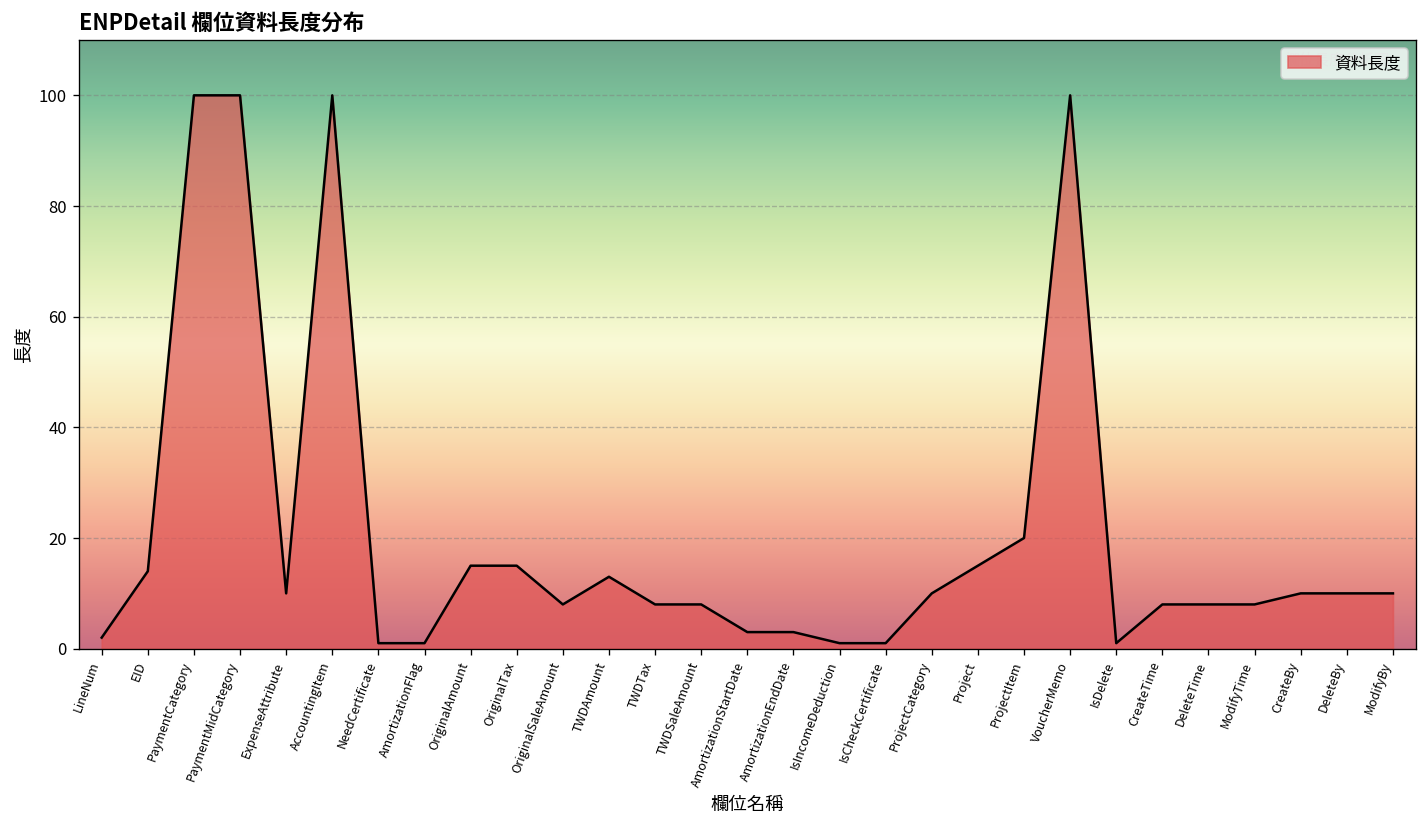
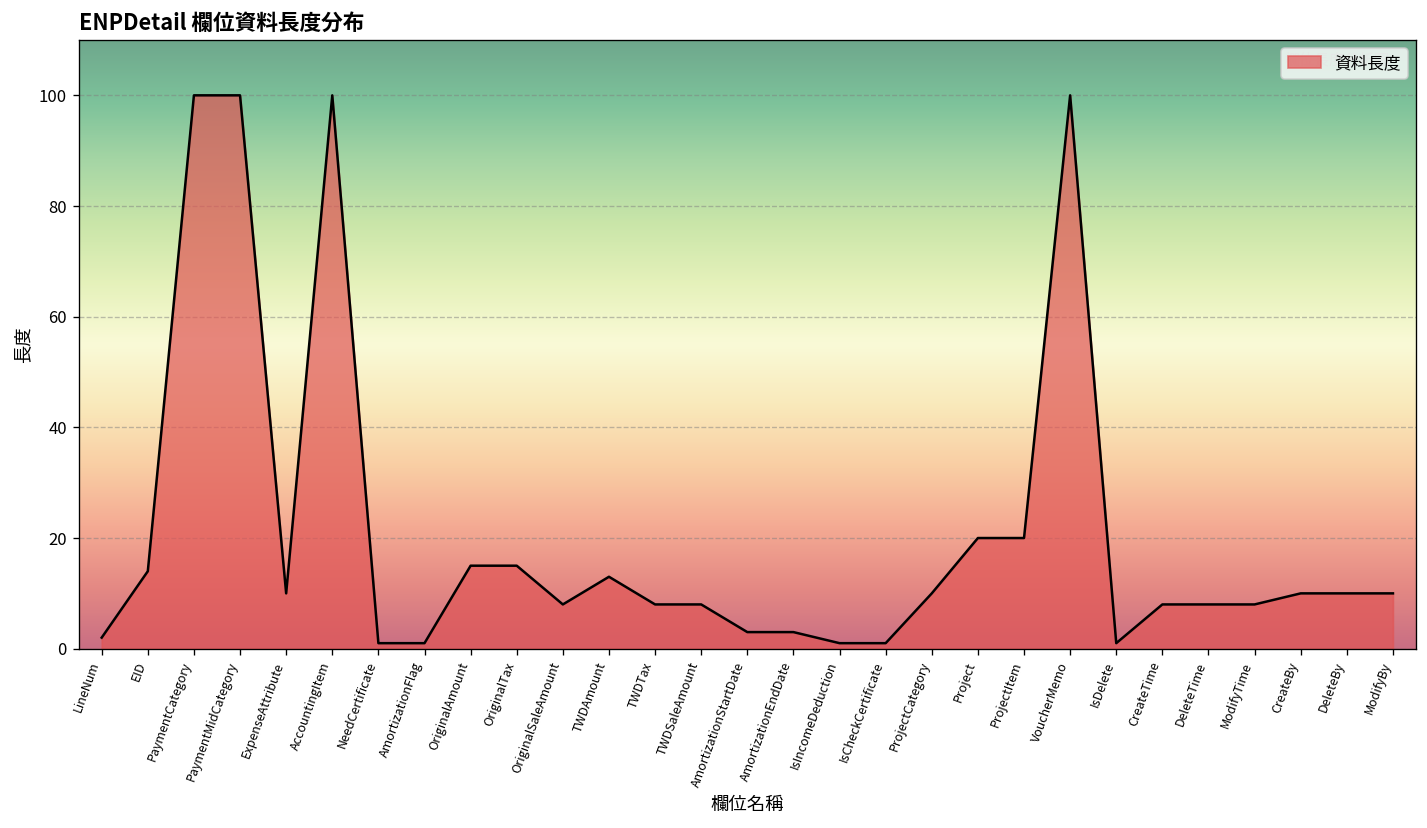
  {
    "LineNum": 2,
    "EID": 14,
    "PaymentCategory": 100,
    "PaymentMidCategory": 100,
    "ExpenseAttribute": 10,
    "AccountingItem": 100,
    "NeedCertificate": 1,
    "AmortizationFlag": 1,
    "OriginalAmount": 15,
    "OriginalTax": 15,
    "OriginalSaleAmount": 8,
    "TWDAmount": 13,
    "TWDTax": 8,
    "TWDSaleAmount": 8,
    "AmortizationStartDate": 3,
    "AmortizationEndDate": 3,
    "IsIncomeDeduction": 1,
    "IsCheckCertificate": 1,
    "ProjectCategory": 10,
-   "Project": 15,
+   "Project": 20,
    "ProjectItem": 20,
    "VoucherMemo": 100,
    "IsDelete": 1,
    "CreateTime": 8,
    "DeleteTime": 8,
    "ModifyTime": 8,
    "CreateBy": 10,
    "DeleteBy": 10,
    "ModifyBy": 10
  }
